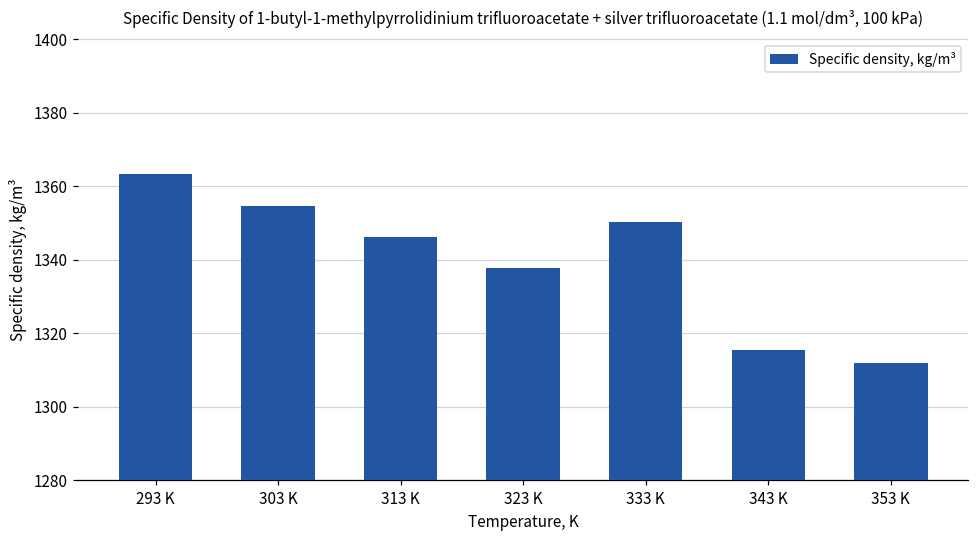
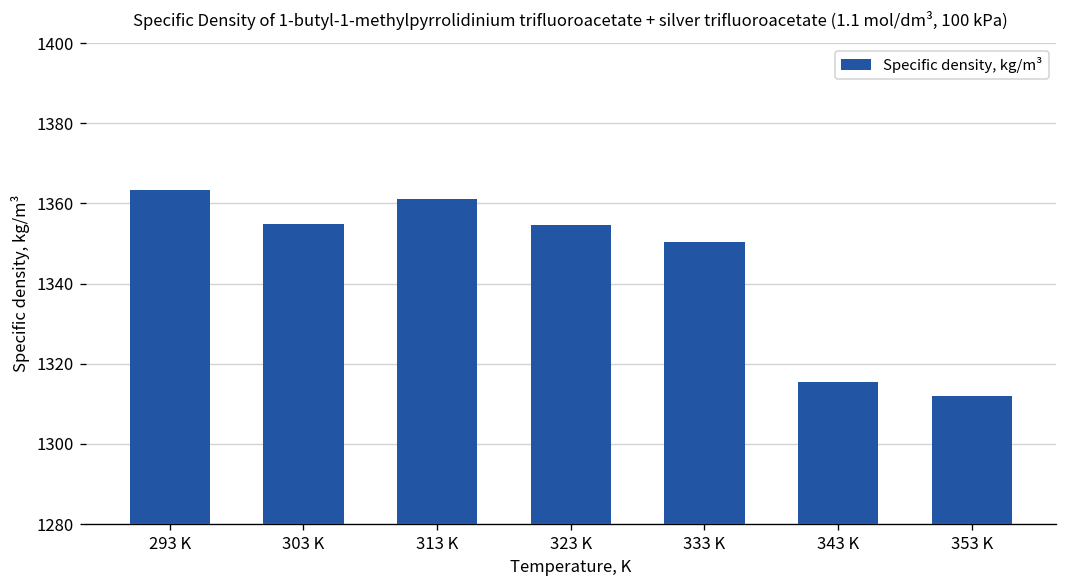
  {
    "293 K": 1363,
    "303 K": 1355,
-   "313 K": 1346,
-   "323 K": 1338,
+   "313 K": 1361,
+   "323 K": 1355,
    "333 K": 1350,
    "343 K": 1316,
    "353 K": 1312
  }
